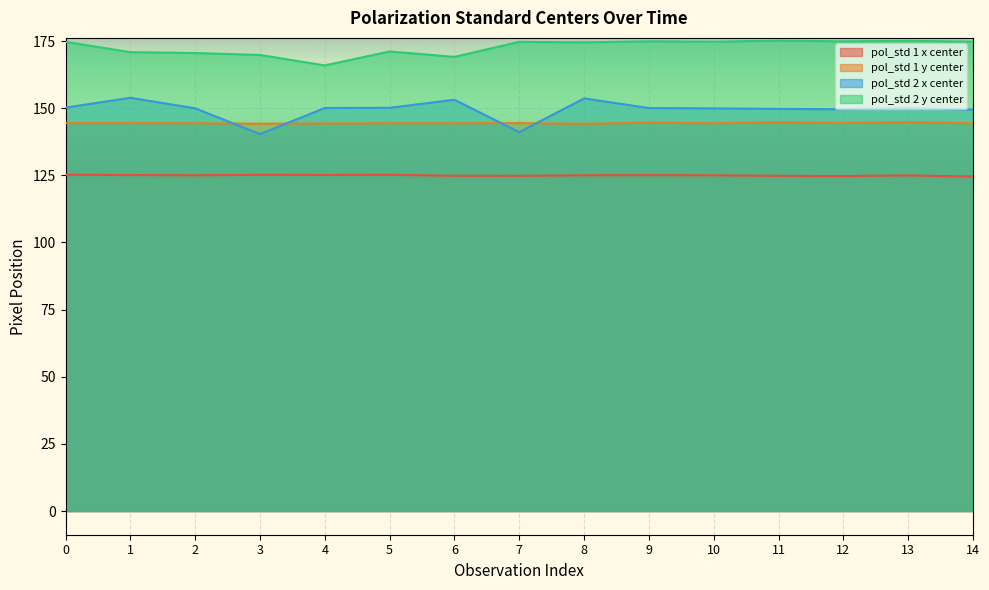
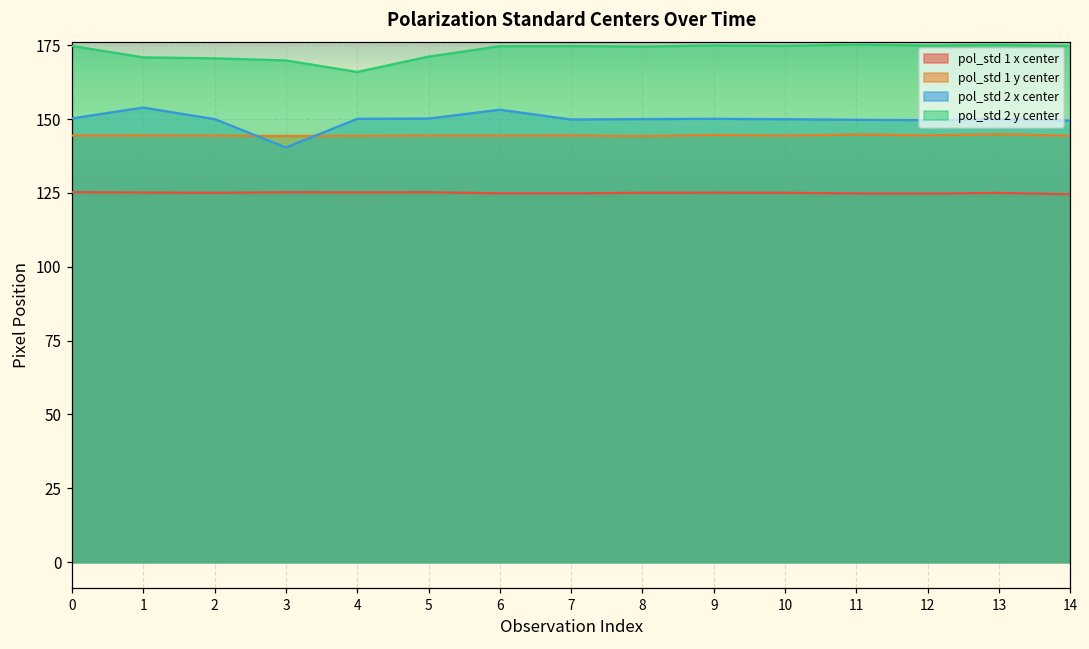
  {
    "pol_std 2 x center": {
      "0": 150,
      "1": 154,
      "2": 150,
      "3": 140,
      "4": 150,
      "5": 150,
      "6": 153,
-     "7": 141,
-     "8": 154,
+     "7": 150,
+     "8": 150,
      "9": 150,
      "10": 150,
      "11": 150,
      "12": 150,
      "14": 149
    },
    "pol_std 2 y center": {
      "0": 175,
      "1": 171,
      "2": 171,
      "3": 170,
      "4": 166,
      "5": 171,
-     "6": 169,
+     "6": 175,
      "7": 175,
      "8": 175,
      "9": 175,
      "10": 175,
      "11": 175,
      "12": 175,
      "13": 175,
      "14": 175
    }
  }
